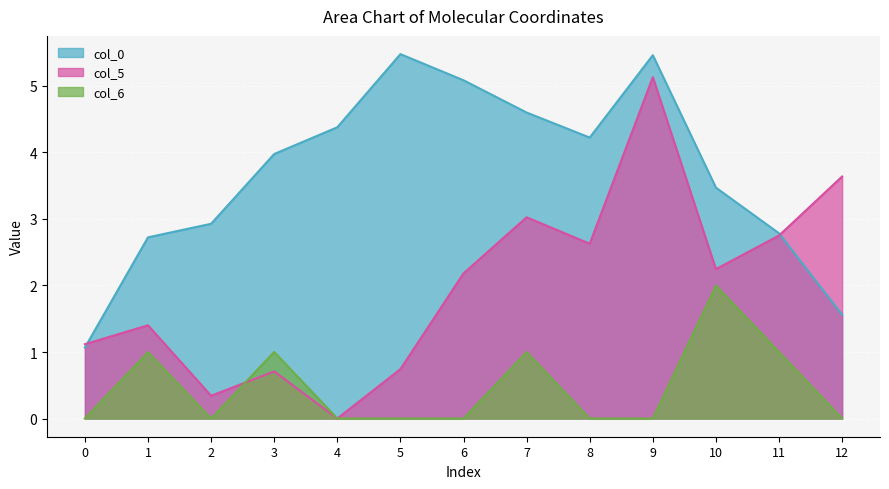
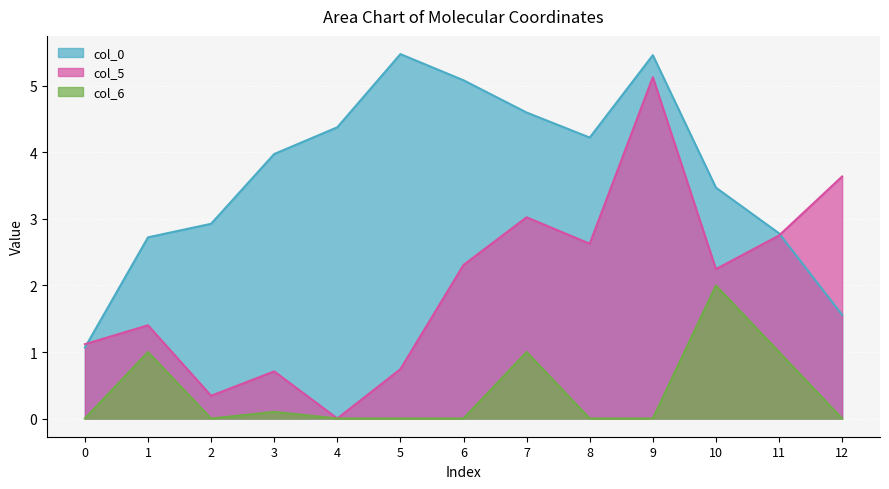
  {
    "col_0": {
      "0": 1.1,
      "1": 2.7,
      "2": 2.9,
      "3": 4.0,
      "4": 4.4,
      "5": 5.5,
      "6": 5.1,
      "7": 4.6,
      "8": 4.2,
      "9": 5.5,
      "10": 3.5,
      "12": 1.6
    },
    "col_5": {
      "0": 1.1,
      "1": 1.4,
      "2": 0.3,
      "3": 0.7,
      "5": 0.7,
-     "6": 2.2,
+     "6": 2.3,
      "7": 3.0,
      "8": 2.6,
      "9": 5.1,
      "10": 2.2,
      "12": 3.6
    },
    "col_6": {
      "0": 0.0,
      "1": 1.0,
      "2": 0.0,
-     "3": 1.0,
+     "3": 0.1,
      "5": 0.0,
      "6": 0.0,
      "7": 1.0,
      "8": 0.0,
      "9": 0.0,
      "10": 2.0,
      "11": 1.0,
      "12": 0.0
    }
  }
